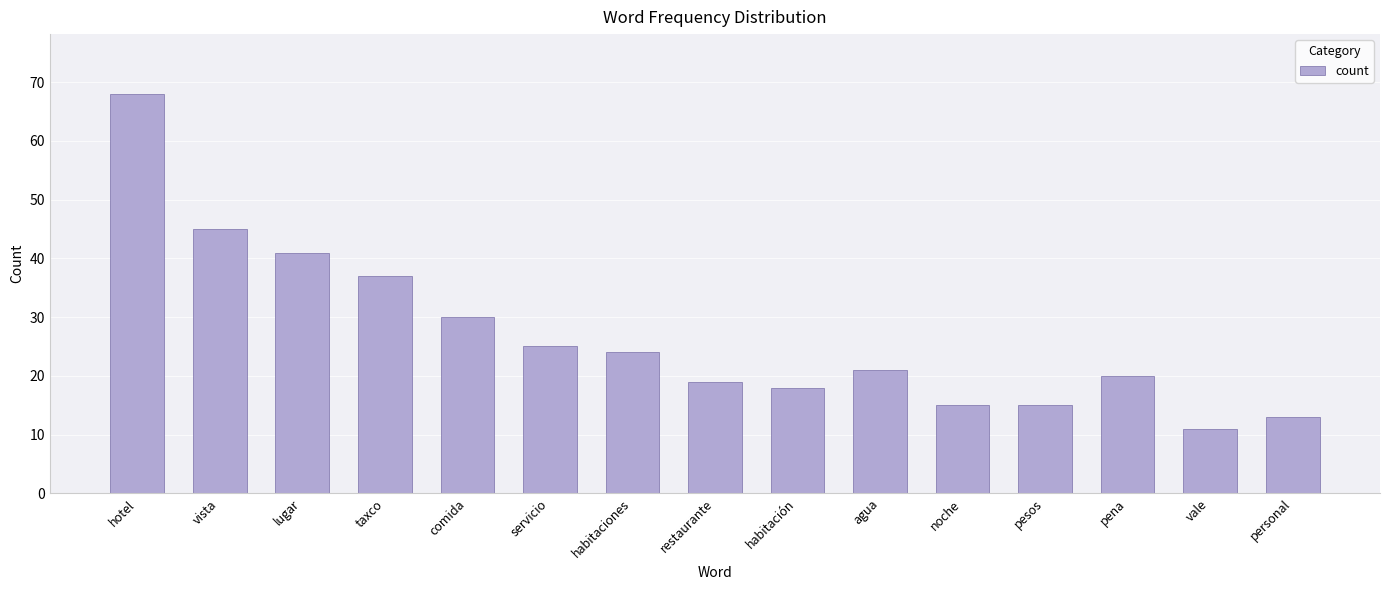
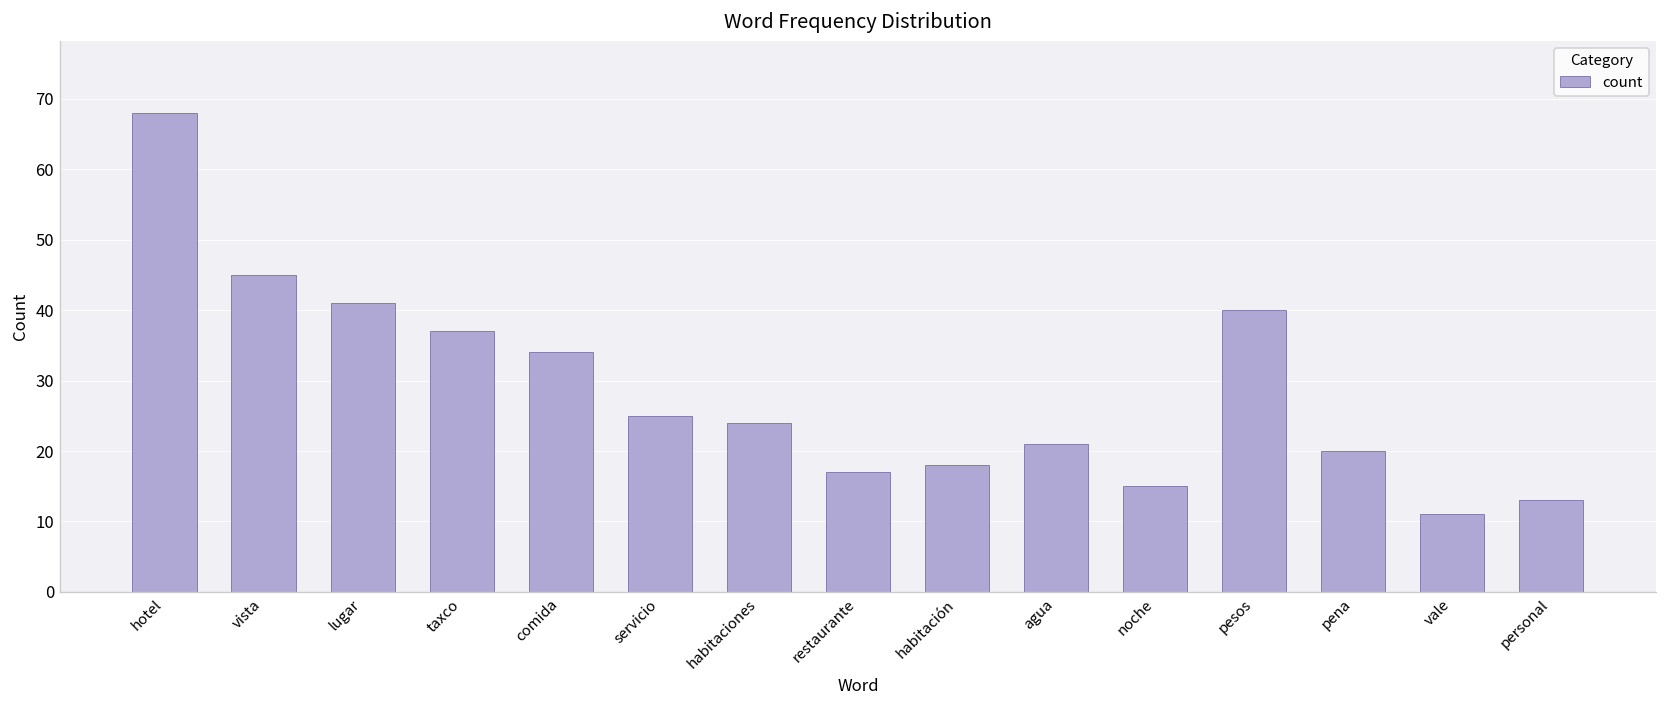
  {
    "hotel": 68,
    "vista": 45,
    "lugar": 41,
    "taxco": 37,
-   "comida": 30,
+   "comida": 34,
    "servicio": 25,
    "habitaciones": 24,
-   "restaurante": 19,
+   "restaurante": 17,
    "habitación": 18,
    "agua": 21,
    "noche": 15,
-   "pesos": 15,
+   "pesos": 40,
    "pena": 20,
    "vale": 11,
    "personal": 13
  }
